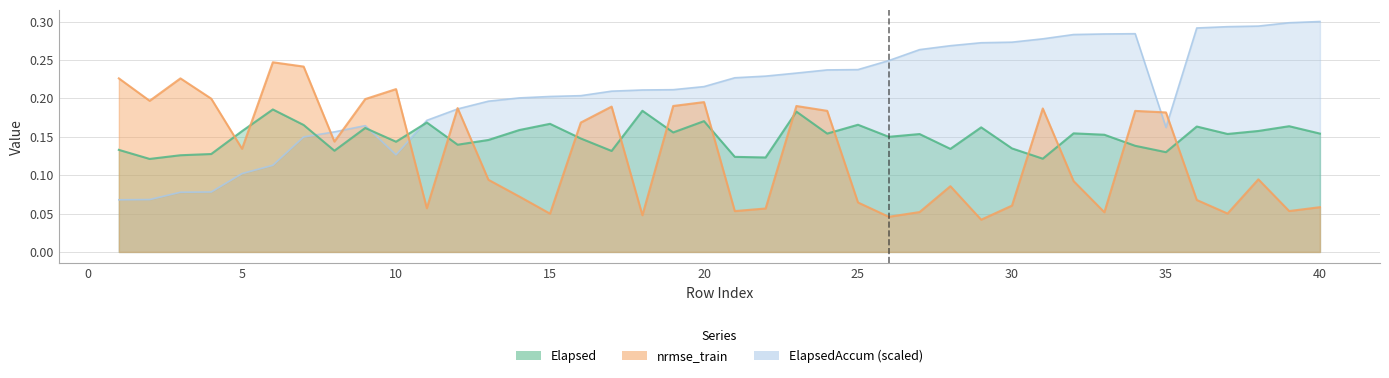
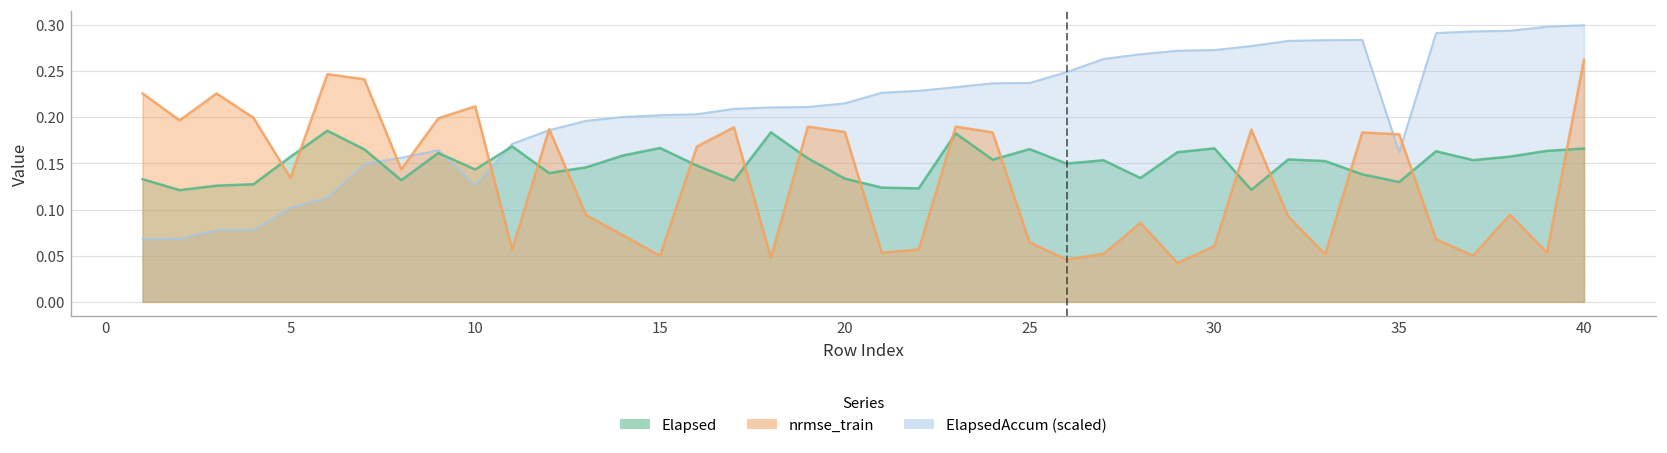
  {
    "ElapsedAccum (scaled)": {
      "5": 0.10,
      "10": 0.13,
      "15": 0.20,
      "20": 0.22,
      "25": 0.24,
      "30": 0.27,
      "35": 0.16,
      "40": 0.30
    },
    "Elapsed": {
      "5": 0.16,
      "10": 0.14,
      "15": 0.17,
-     "20": 0.17,
+     "20": 0.13,
      "25": 0.17,
-     "30": 0.13,
+     "30": 0.17,
      "35": 0.13,
-     "40": 0.15
+     "40": 0.17
    },
    "nrmse_train": {
      "5": 0.13,
      "10": 0.21,
      "15": 0.05,
-     "20": 0.20,
+     "20": 0.18,
      "25": 0.06,
      "30": 0.06,
      "35": 0.18,
-     "40": 0.06
+     "40": 0.26
    }
  }
